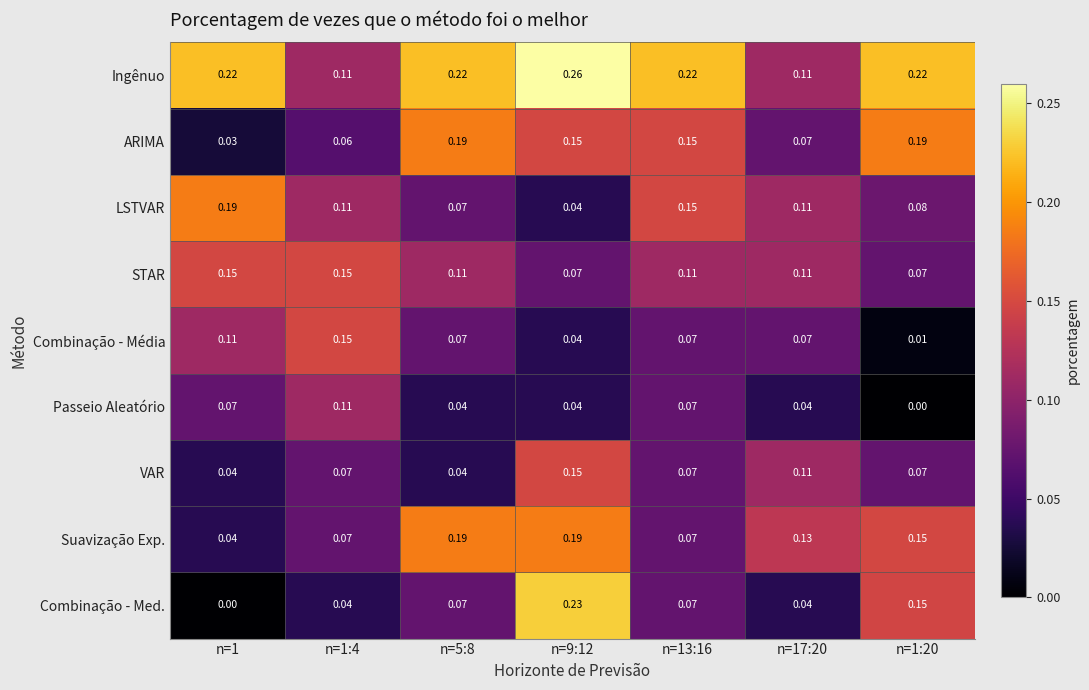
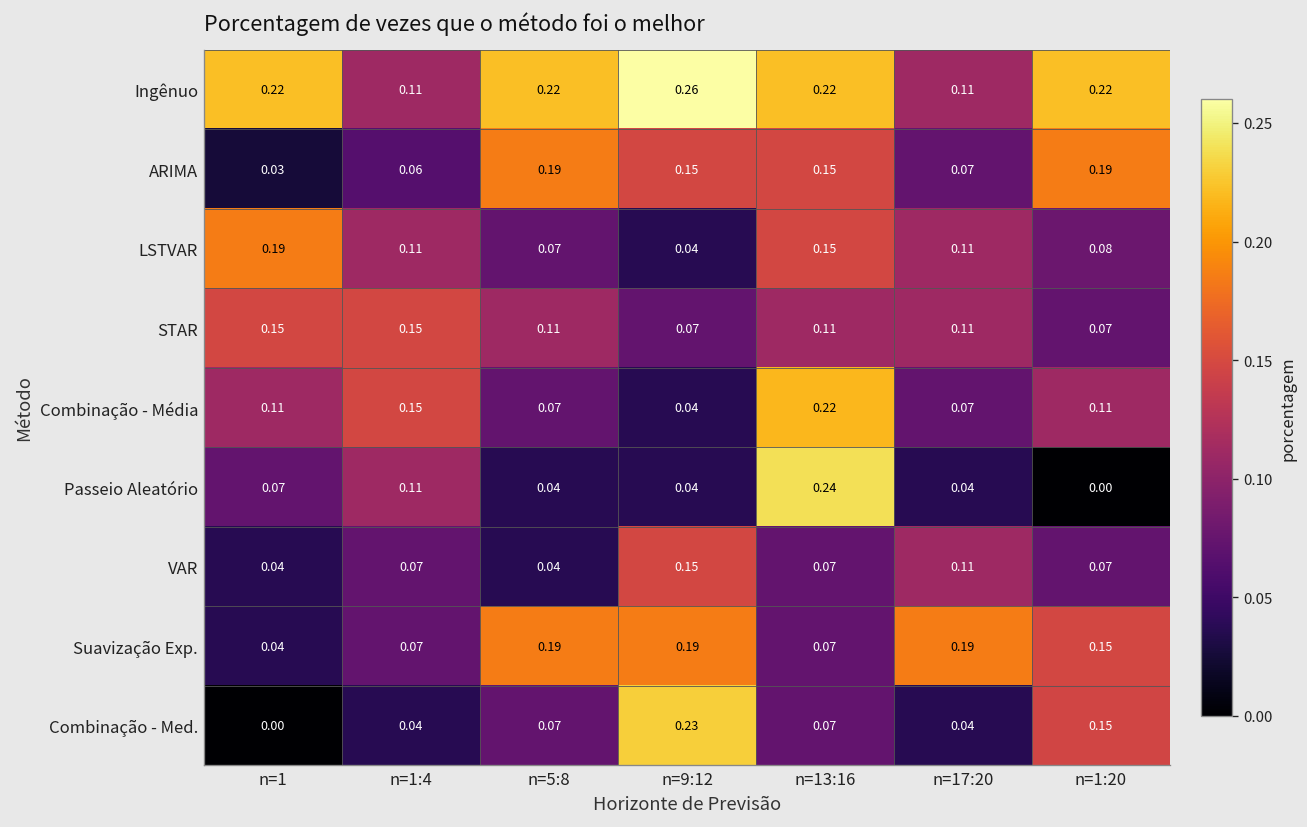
  {
    "Ingênuo": {
      "n=1": 0.22,
      "n=1:4": 0.11,
      "n=5:8": 0.22,
      "n=9:12": 0.26,
      "n=13:16": 0.22,
      "n=17:20": 0.11,
      "n=1:20": 0.22
    },
    "ARIMA": {
      "n=1": 0.03,
      "n=1:4": 0.06,
      "n=5:8": 0.19,
      "n=9:12": 0.15,
      "n=13:16": 0.15,
      "n=17:20": 0.07,
      "n=1:20": 0.19
    },
    "LSTVAR": {
      "n=1": 0.19,
      "n=1:4": 0.11,
      "n=5:8": 0.07,
      "n=9:12": 0.04,
      "n=13:16": 0.15,
      "n=17:20": 0.11,
      "n=1:20": 0.08
    },
    "STAR": {
      "n=1": 0.15,
      "n=1:4": 0.15,
      "n=5:8": 0.11,
      "n=9:12": 0.07,
      "n=13:16": 0.11,
      "n=17:20": 0.11,
      "n=1:20": 0.07
    },
    "Combinação - Média": {
      "n=1": 0.11,
      "n=1:4": 0.15,
      "n=5:8": 0.07,
      "n=9:12": 0.04,
-     "n=13:16": 0.07,
+     "n=13:16": 0.22,
      "n=17:20": 0.07,
-     "n=1:20": 0.01
+     "n=1:20": 0.11
    },
    "Passeio Aleatório": {
      "n=1": 0.07,
      "n=1:4": 0.11,
      "n=5:8": 0.04,
      "n=9:12": 0.04,
-     "n=13:16": 0.07,
+     "n=13:16": 0.24,
      "n=17:20": 0.04,
      "n=1:20": 0.00
    },
    "VAR": {
      "n=1": 0.04,
      "n=1:4": 0.07,
      "n=5:8": 0.04,
      "n=9:12": 0.15,
      "n=13:16": 0.07,
      "n=17:20": 0.11,
      "n=1:20": 0.07
    },
    "Suavização Exp.": {
      "n=1": 0.04,
      "n=1:4": 0.07,
      "n=5:8": 0.19,
      "n=9:12": 0.19,
      "n=13:16": 0.07,
-     "n=17:20": 0.13,
+     "n=17:20": 0.19,
      "n=1:20": 0.15
    },
    "Combinação - Med.": {
      "n=1": 0.00,
      "n=1:4": 0.04,
      "n=5:8": 0.07,
      "n=9:12": 0.23,
      "n=13:16": 0.07,
      "n=17:20": 0.04,
      "n=1:20": 0.15
    }
  }
